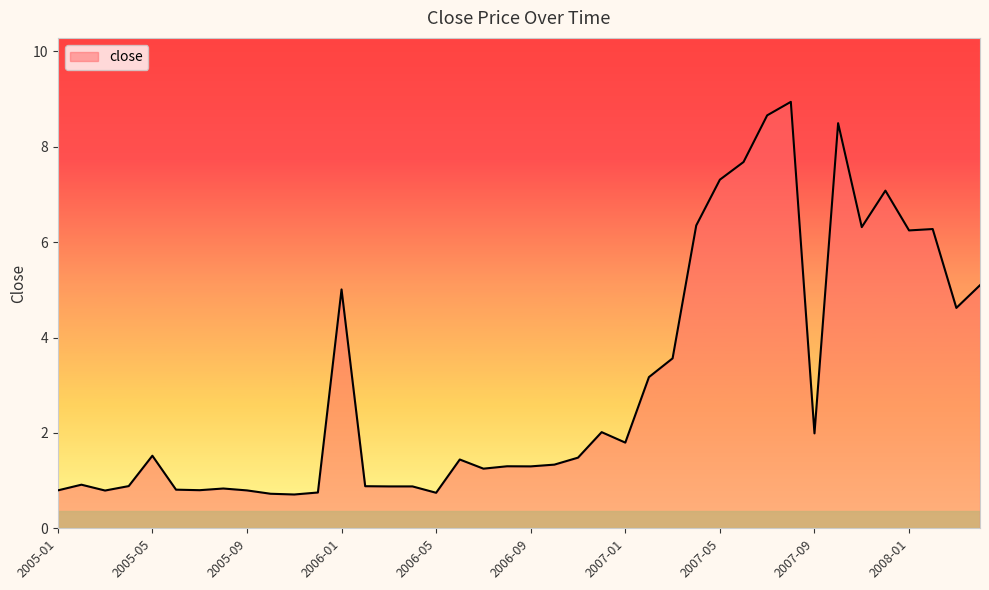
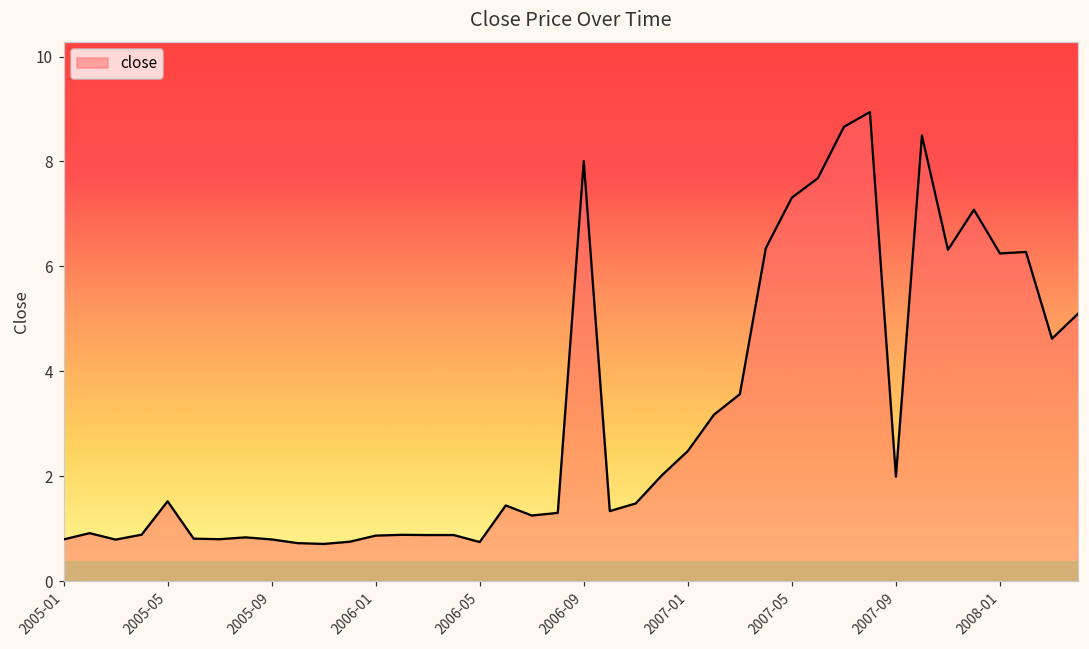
  {
    "2005-01": 0.8,
    "2005-05": 1.5,
    "2005-09": 0.8,
-   "2006-01": 5.0,
+   "2006-01": 0.9,
    "2006-05": 0.7,
-   "2006-09": 1.3,
-   "2007-01": 1.8,
+   "2006-09": 8.0,
+   "2007-01": 2.5,
    "2007-05": 7.3,
    "2007-09": 2.0,
    "2008-01": 6.2
  }
